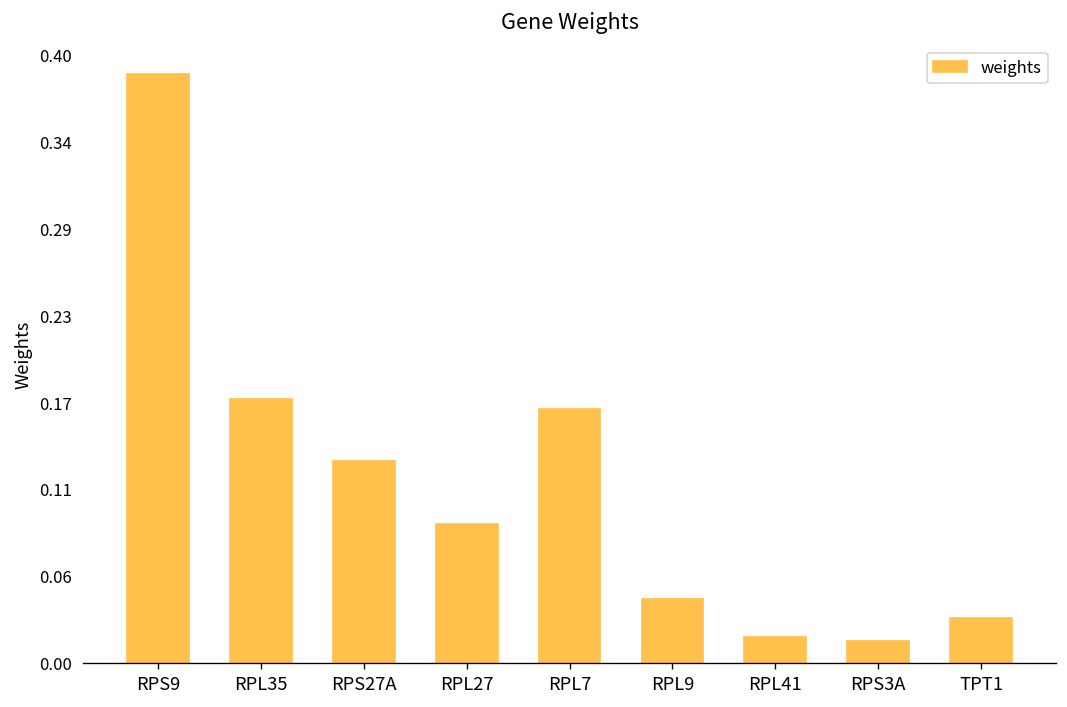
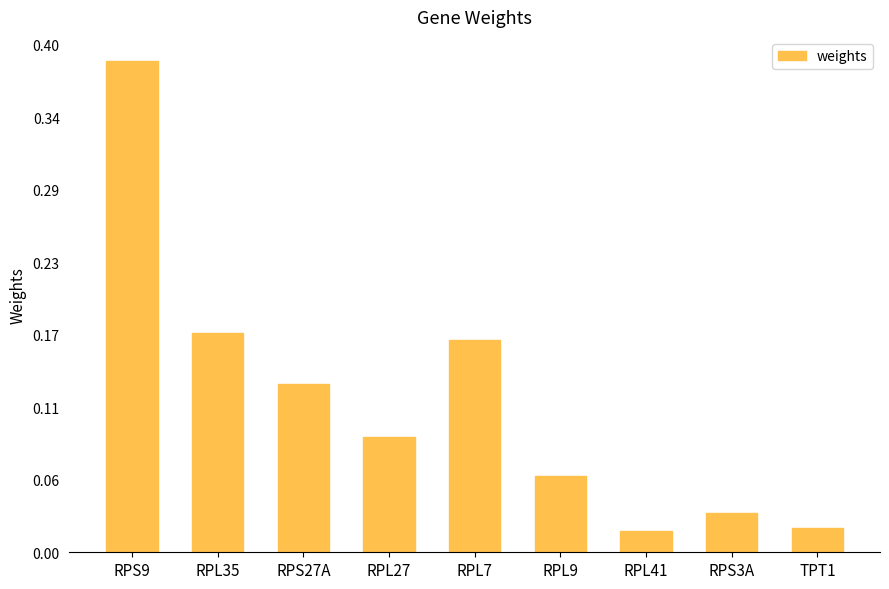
  {
    "RPS9": 0.387,
    "RPL35": 0.173,
    "RPS27A": 0.133,
    "RPL27": 0.091,
    "RPL7": 0.167,
-   "RPL9": 0.042,
+   "RPL9": 0.060,
    "RPL41": 0.017,
-   "RPS3A": 0.014,
-   "TPT1": 0.030
+   "RPS3A": 0.031,
+   "TPT1": 0.019
  }
